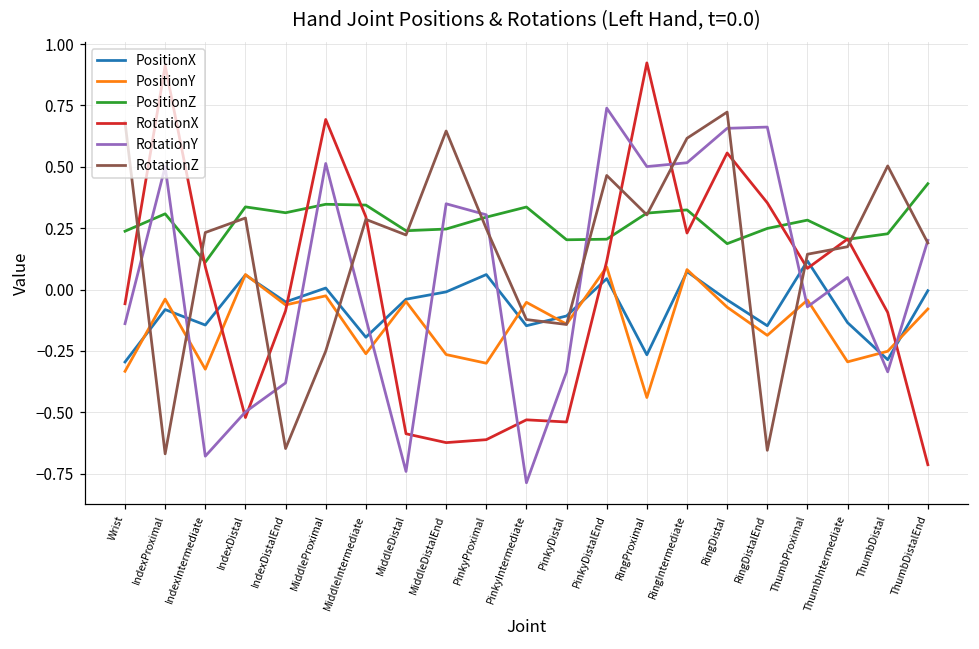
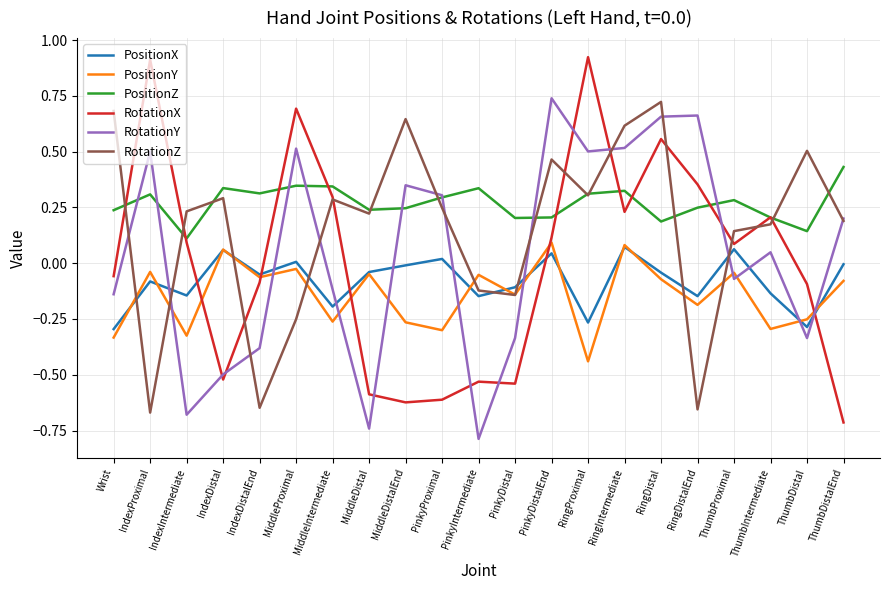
  {
    "PositionX": {
      "Wrist": -0.30,
      "IndexProximal": -0.08,
      "IndexIntermediate": -0.14,
      "IndexDistalEnd": -0.05,
      "MiddleProximal": 0.01,
      "MiddleIntermediate": -0.19,
      "MiddleDistalEnd": -0.01,
-     "PinkyProximal": 0.06,
+     "PinkyProximal": 0.02,
      "PinkyIntermediate": -0.15,
      "PinkyDistal": -0.11,
      "PinkyDistalEnd": 0.04,
      "RingProximal": -0.27,
      "RingDistal": -0.04,
      "RingDistalEnd": -0.15,
-     "ThumbProximal": 0.12,
+     "ThumbProximal": 0.06,
      "ThumbIntermediate": -0.13,
      "ThumbDistal": -0.29,
      "ThumbDistalEnd": 0.00
    },
    "PositionY": {
      "Wrist": -0.33,
      "IndexProximal": -0.04,
      "IndexIntermediate": -0.32,
      "IndexDistalEnd": -0.06,
      "MiddleProximal": -0.03,
      "MiddleIntermediate": -0.26,
      "MiddleDistalEnd": -0.26,
      "PinkyProximal": -0.30,
      "PinkyIntermediate": -0.05,
      "PinkyDistalEnd": 0.09,
      "RingProximal": -0.44,
      "RingDistal": -0.07,
      "RingDistalEnd": -0.19,
      "ThumbProximal": -0.04,
      "ThumbIntermediate": -0.29,
      "ThumbDistal": -0.25,
      "ThumbDistalEnd": -0.08
    },
    "PositionZ": {
      "Wrist": 0.24,
      "IndexProximal": 0.31,
      "IndexIntermediate": 0.11,
      "IndexDistal": 0.34,
      "IndexDistalEnd": 0.31,
      "MiddleProximal": 0.35,
      "MiddleIntermediate": 0.34,
      "MiddleDistal": 0.24,
      "MiddleDistalEnd": 0.25,
      "PinkyIntermediate": 0.34,
      "PinkyDistal": 0.20,
      "PinkyDistalEnd": 0.21,
      "RingIntermediate": 0.32,
      "RingDistal": 0.19,
      "RingDistalEnd": 0.25,
      "ThumbProximal": 0.28,
-     "ThumbDistal": 0.23,
+     "ThumbDistal": 0.14,
      "ThumbDistalEnd": 0.43
    },
    "RotationX": {
      "Wrist": -0.06,
      "IndexIntermediate": 0.09,
      "IndexDistal": -0.52,
      "IndexDistalEnd": -0.09,
      "MiddleProximal": 0.69,
      "MiddleDistal": -0.59,
      "MiddleDistalEnd": -0.62,
      "PinkyProximal": -0.61,
      "PinkyIntermediate": -0.53,
      "PinkyDistal": -0.54,
      "PinkyDistalEnd": 0.12,
      "RingProximal": 0.92,
      "RingIntermediate": 0.23,
      "RingDistal": 0.56,
      "RingDistalEnd": 0.35,
      "ThumbProximal": 0.09,
      "ThumbDistal": -0.09,
      "ThumbDistalEnd": -0.71
    },
    "RotationY": {
      "Wrist": -0.14,
      "IndexIntermediate": -0.68,
      "IndexDistal": -0.50,
      "IndexDistalEnd": -0.38,
      "MiddleProximal": 0.51,
      "MiddleIntermediate": -0.12,
      "MiddleDistal": -0.74,
      "MiddleDistalEnd": 0.35,
      "PinkyIntermediate": -0.79,
      "PinkyDistal": -0.34,
      "PinkyDistalEnd": 0.74,
      "RingProximal": 0.50,
      "RingIntermediate": 0.52,
      "RingDistal": 0.66,
      "RingDistalEnd": 0.66,
      "ThumbProximal": -0.07,
      "ThumbIntermediate": 0.05,
      "ThumbDistal": -0.34
    },
    "RotationZ": {
      "IndexProximal": -0.67,
      "IndexIntermediate": 0.23,
      "IndexDistal": 0.29,
      "IndexDistalEnd": -0.65,
      "MiddleProximal": -0.25,
      "MiddleDistal": 0.22,
      "MiddleDistalEnd": 0.65,
      "PinkyProximal": 0.25,
      "PinkyIntermediate": -0.12,
      "PinkyDistalEnd": 0.46,
      "RingIntermediate": 0.62,
      "RingDistal": 0.72,
      "RingDistalEnd": -0.66,
      "ThumbProximal": 0.14,
      "ThumbIntermediate": 0.17,
      "ThumbDistal": 0.50
    }
  }
